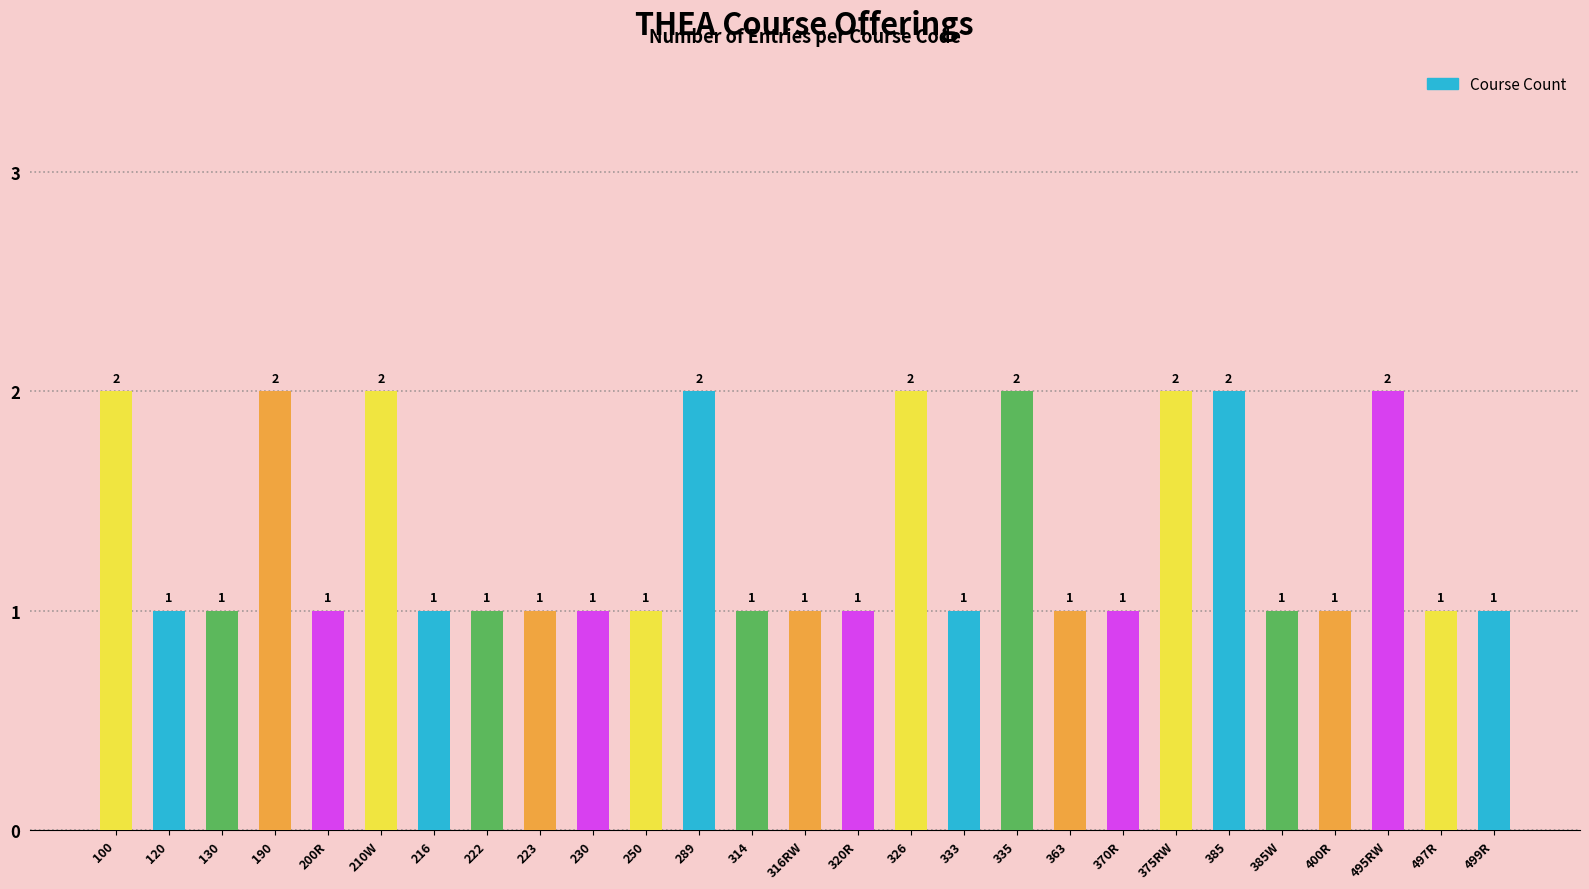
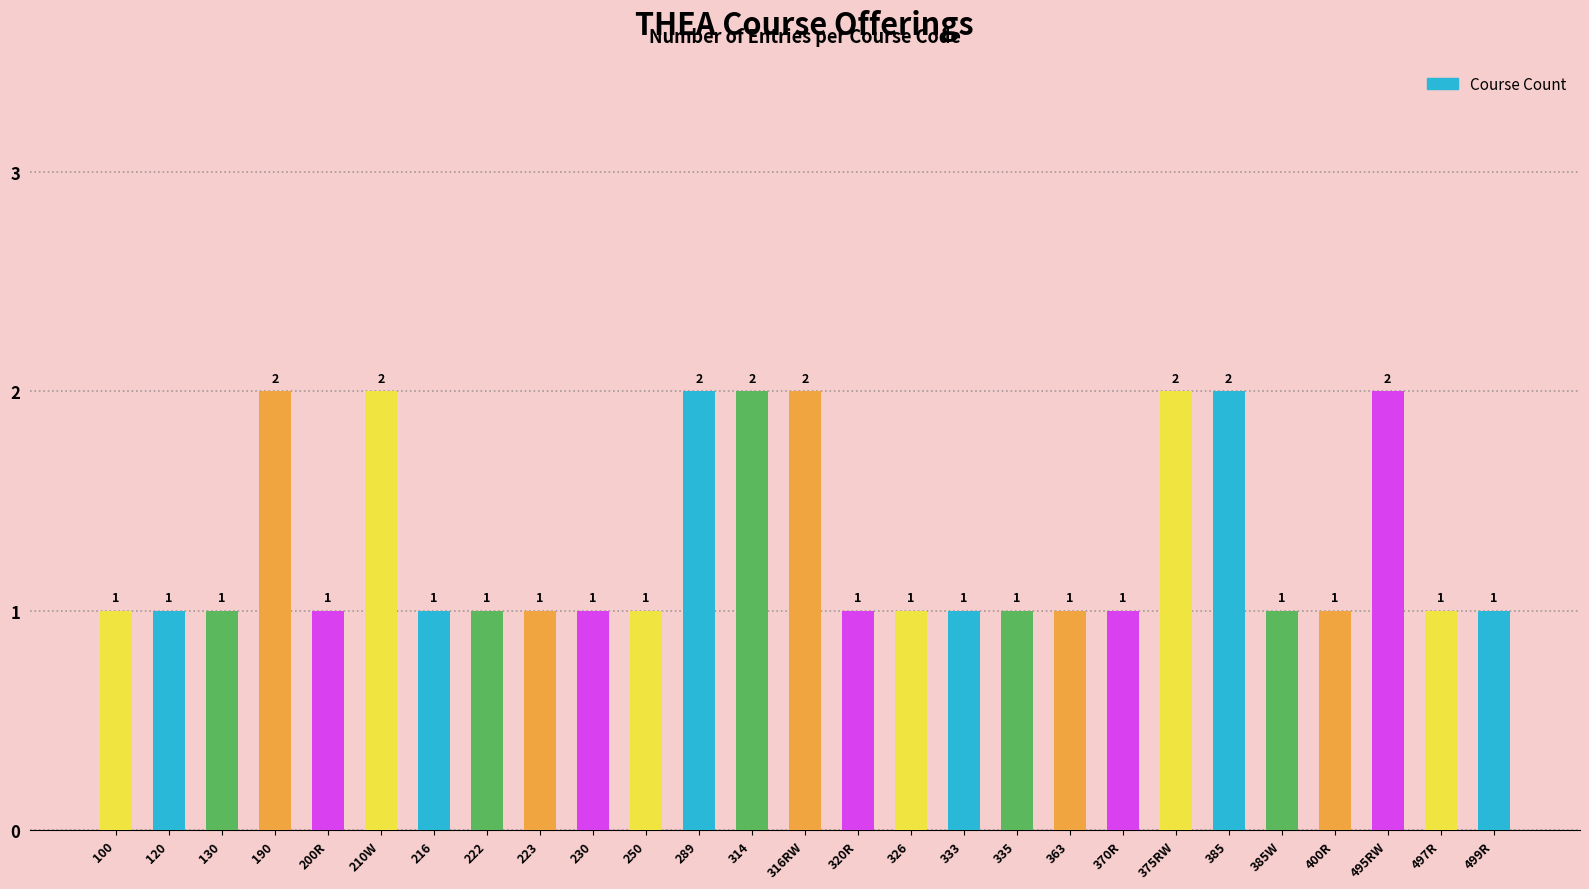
  {
-   "100": 2,
+   "100": 1,
    "120": 1,
    "130": 1,
    "190": 2,
    "200R": 1,
    "210W": 2,
    "216": 1,
    "222": 1,
    "223": 1,
    "230": 1,
    "250": 1,
    "289": 2,
-   "314": 1,
-   "316RW": 1,
+   "314": 2,
+   "316RW": 2,
    "320R": 1,
-   "326": 2,
+   "326": 1,
    "333": 1,
-   "335": 2,
+   "335": 1,
    "363": 1,
    "370R": 1,
    "375RW": 2,
    "385": 2,
    "385W": 1,
    "400R": 1,
    "495RW": 2,
    "497R": 1,
    "499R": 1
  }
